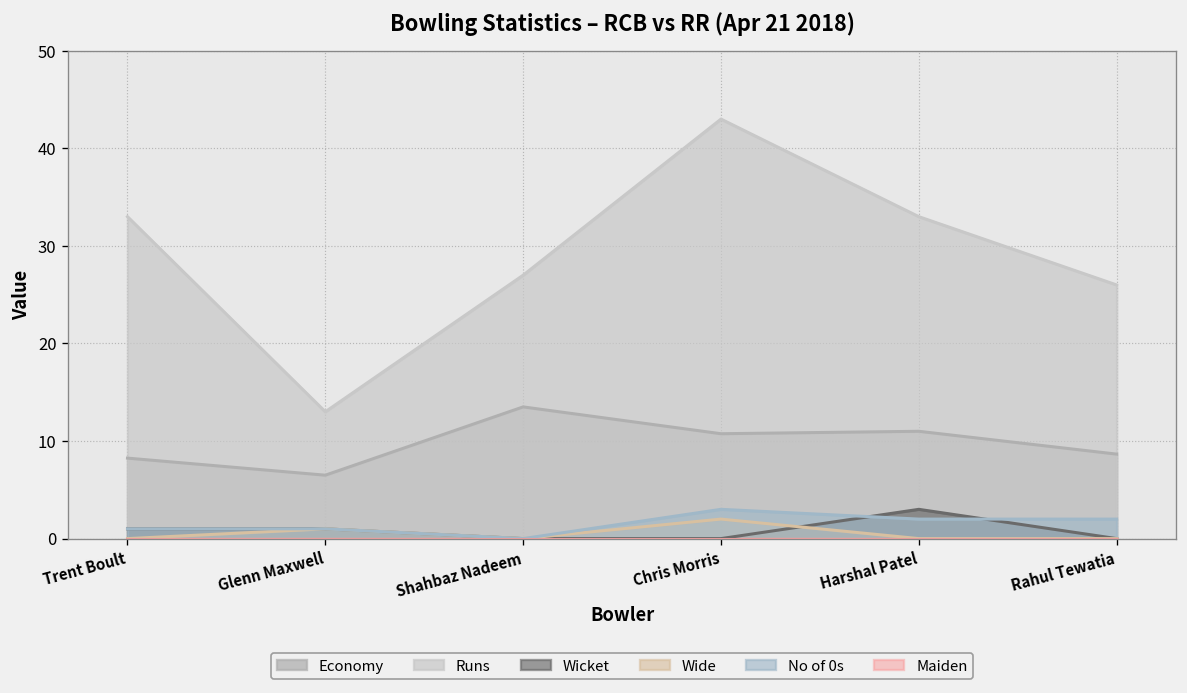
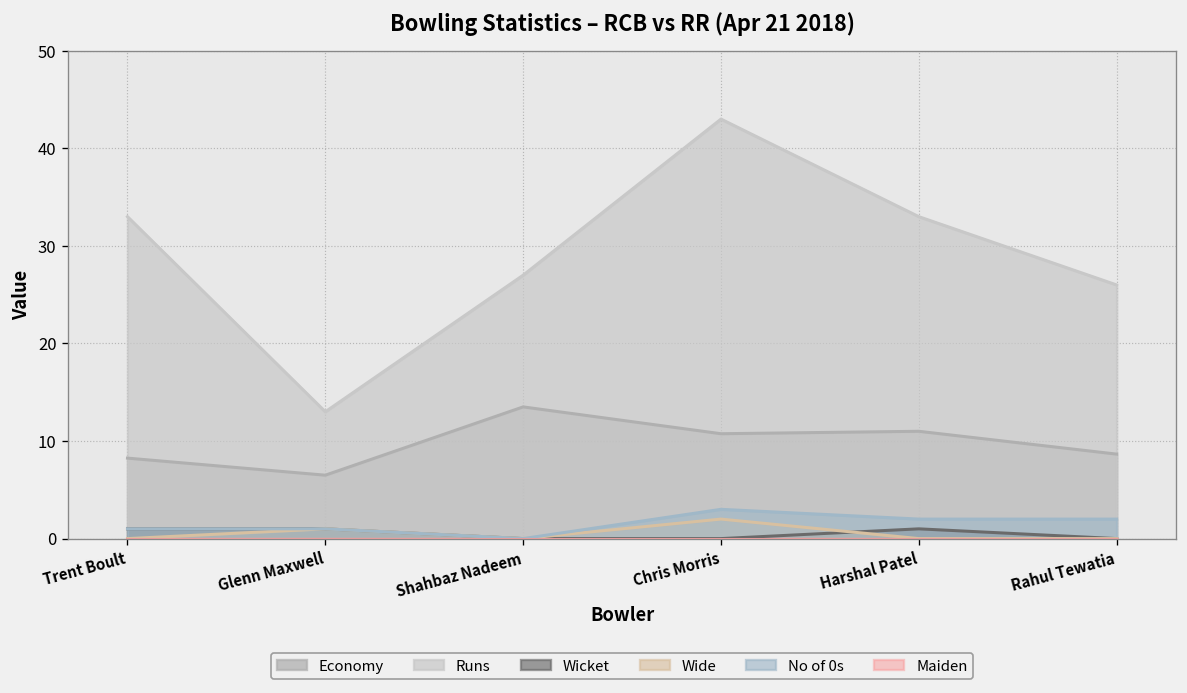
  {
    "Wicket": {
-     "Harshal Patel": 3
+     "Harshal Patel": 1
    }
  }
